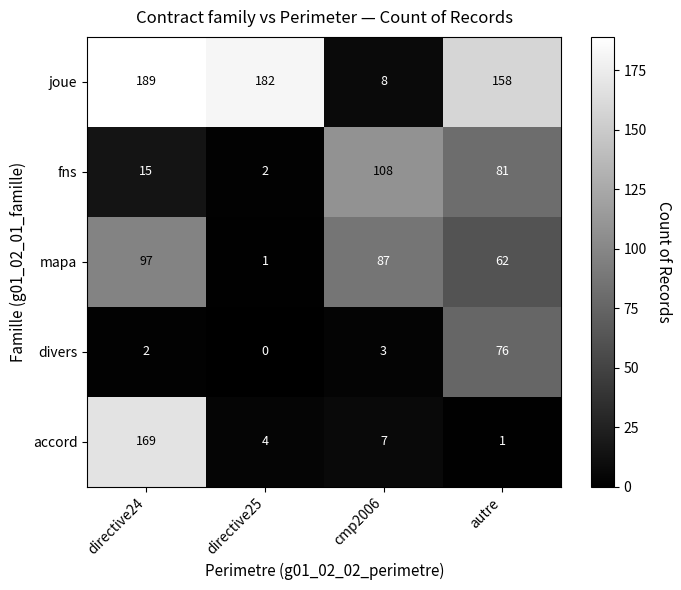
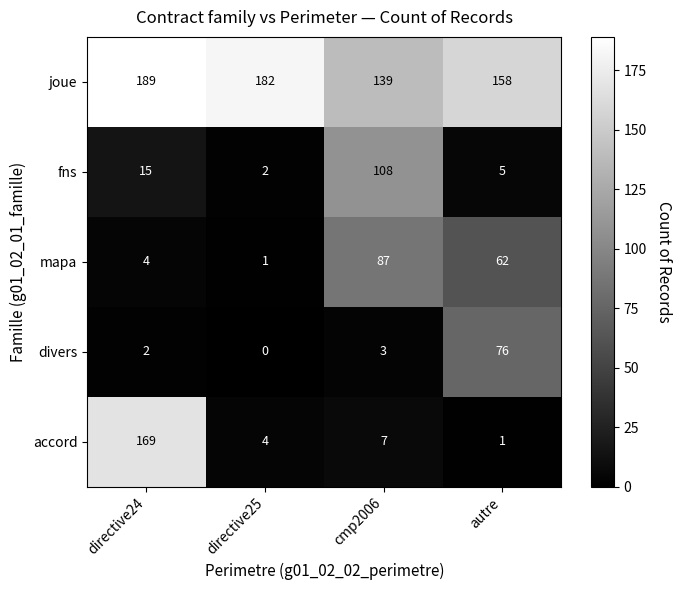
  {
    "joue": {
-     "cmp2006": 8
+     "cmp2006": 139
    },
    "fns": {
-     "autre": 81
+     "autre": 5
    },
    "mapa": {
-     "directive24": 97
+     "directive24": 4
    }
  }
